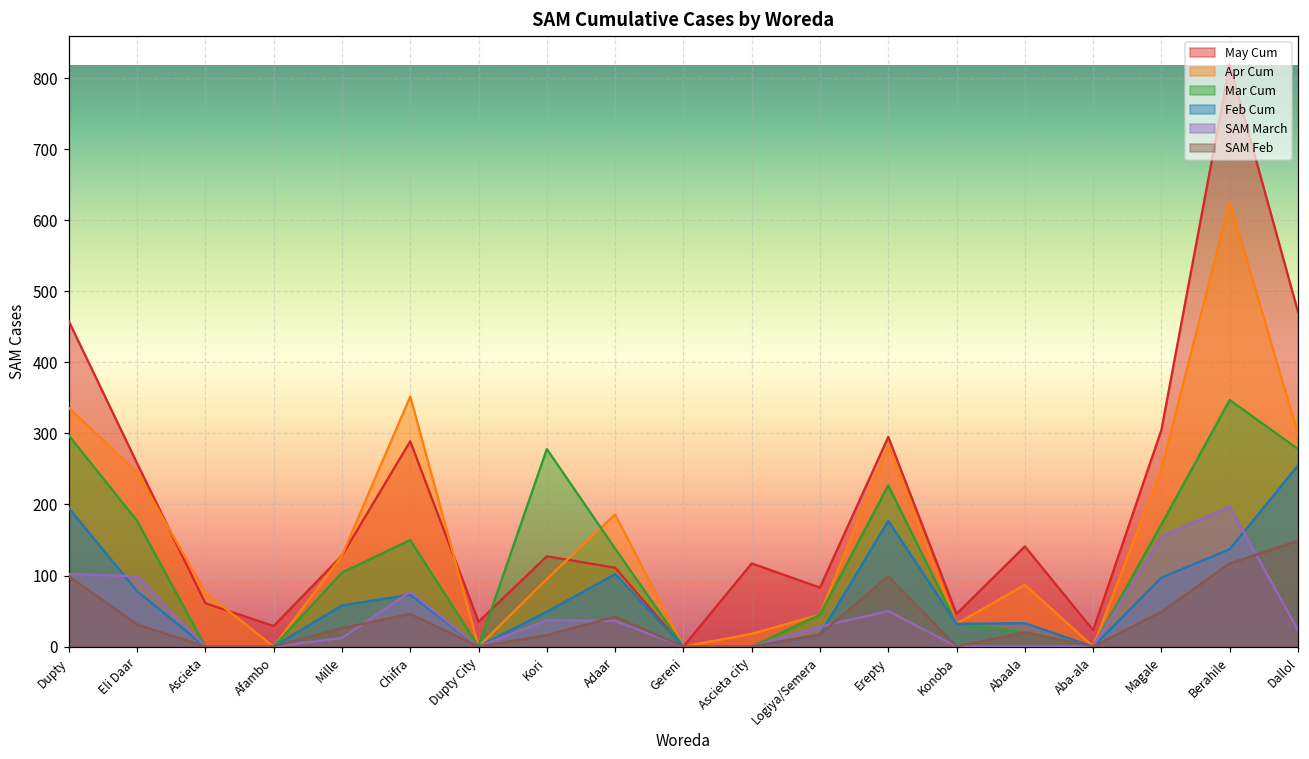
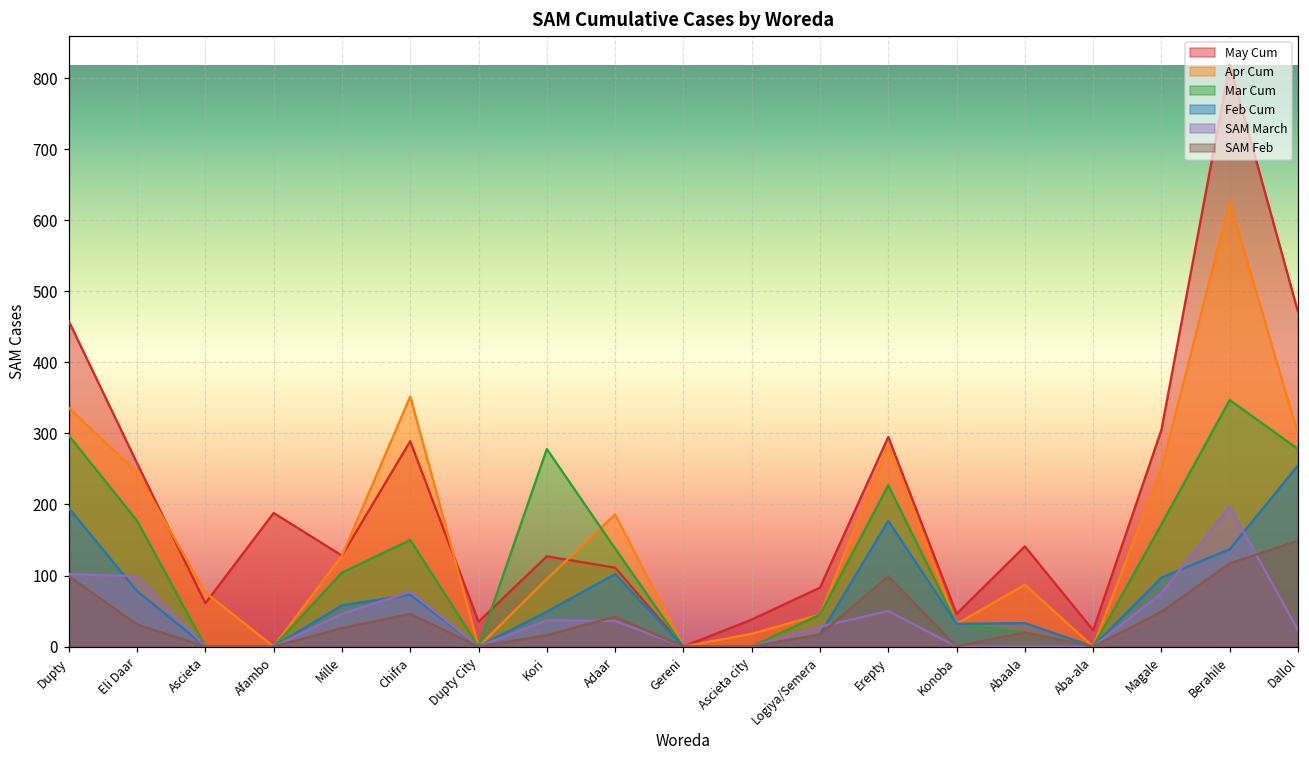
  {
    "May Cum": {
      "Dupty": 460,
      "Eli Daar": 260,
      "Ascieta": 60,
-     "Afambo": 30,
+     "Afambo": 190,
      "Chifra": 290,
      "Dupty City": 40,
      "Kori": 130,
      "Adaar": 110,
-     "Ascieta city": 120,
+     "Ascieta city": 40,
      "Logiya/Semera": 80,
      "Erepty": 300,
      "Konoba": 50,
      "Abaala": 140,
      "Aba-ala": 20,
      "Magale": 310,
      "Dallol": 470
    },
    "Apr Cum": {
      "Dupty": 340,
      "Eli Daar": 250,
      "Ascieta": 80,
      "Chifra": 350,
      "Kori": 100,
      "Adaar": 190,
      "Ascieta city": 20,
      "Erepty": 280,
      "Abaala": 90,
      "Magale": 250,
      "Berahile": 630,
      "Dallol": 300
    },
    "Mar Cum": {
      "Dupty": 300,
      "Eli Daar": 180,
      "Mille": 100,
      "Chifra": 150,
      "Kori": 280,
      "Adaar": 140,
      "Erepty": 230,
      "Magale": 170,
      "Berahile": 350,
      "Dallol": 280
    },
    "Feb Cum": {
      "Dupty": 200,
      "Eli Daar": 80,
      "Mille": 60,
      "Kori": 50,
      "Adaar": 100,
      "Erepty": 180,
      "Abaala": 30,
      "Magale": 100,
      "Berahile": 140,
      "Dallol": 260
    },
    "SAM March": {
      "Eli Daar": 100,
-     "Mille": 10,
+     "Mille": 50,
      "Kori": 40,
      "Adaar": 40,
      "Logiya/Semera": 30,
      "Erepty": 50,
      "Abaala": 0,
-     "Magale": 160,
+     "Magale": 80,
      "Berahile": 200,
      "Dallol": 20
    },
    "SAM Feb": {
      "Eli Daar": 30,
      "Mille": 30,
      "Chifra": 50,
      "Kori": 20,
      "Adaar": 40,
      "Erepty": 100,
      "Magale": 50,
      "Berahile": 120,
      "Dallol": 150
    }
  }
